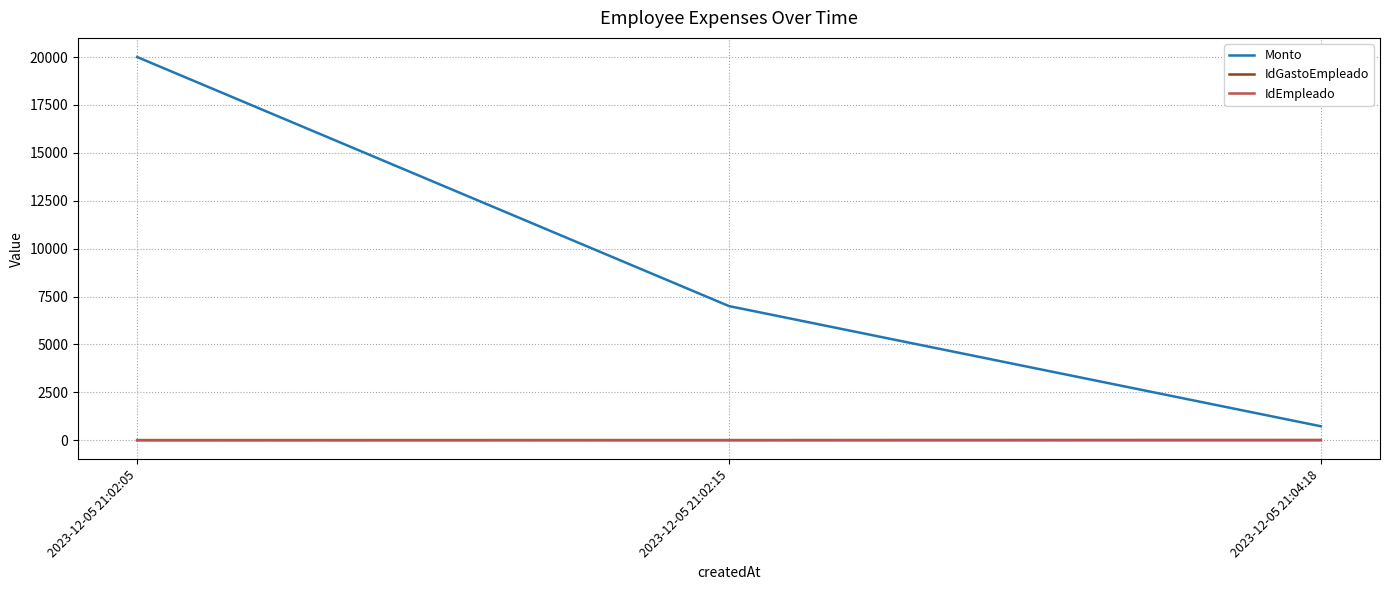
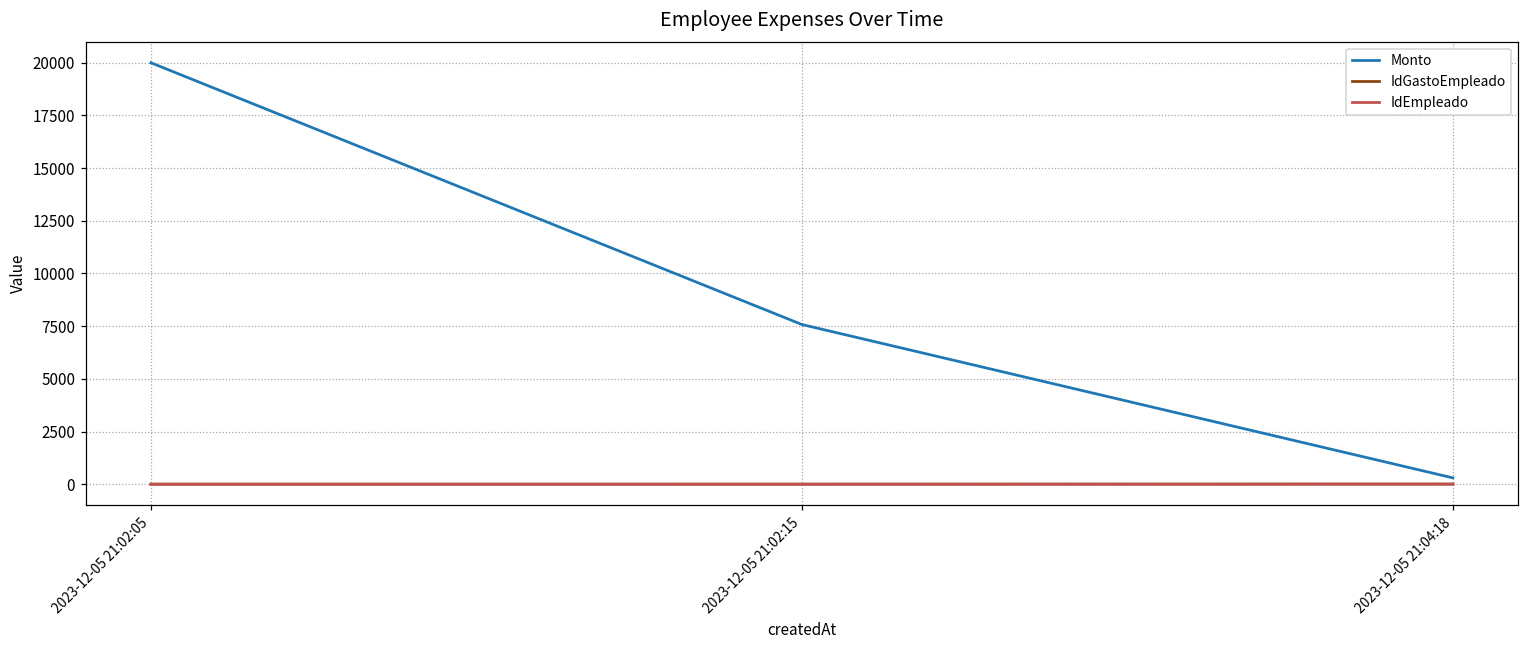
  {
    "Monto": {
      "2023-12-05 21:02:05": 20000,
-     "2023-12-05 21:02:15": 7000,
-     "2023-12-05 21:04:18": 700
+     "2023-12-05 21:02:15": 7600,
+     "2023-12-05 21:04:18": 300
    },
    "IdEmpleado": {
      "2023-12-05 21:02:05": 0,
      "2023-12-05 21:02:15": 0,
      "2023-12-05 21:04:18": 0
    }
  }
